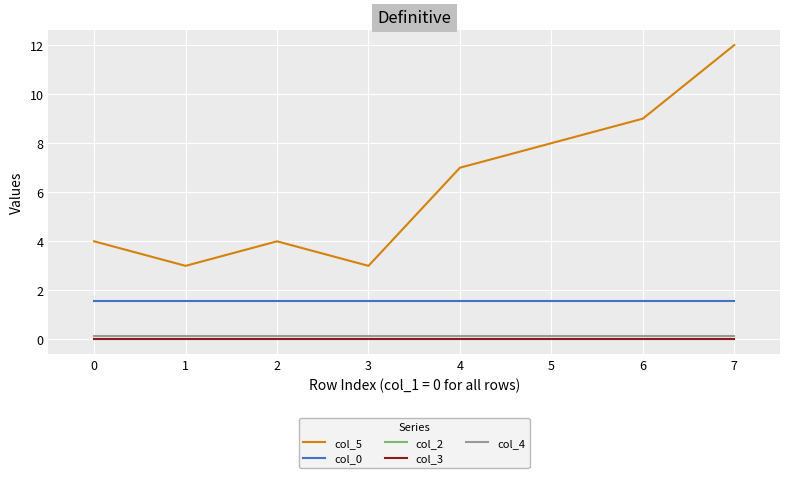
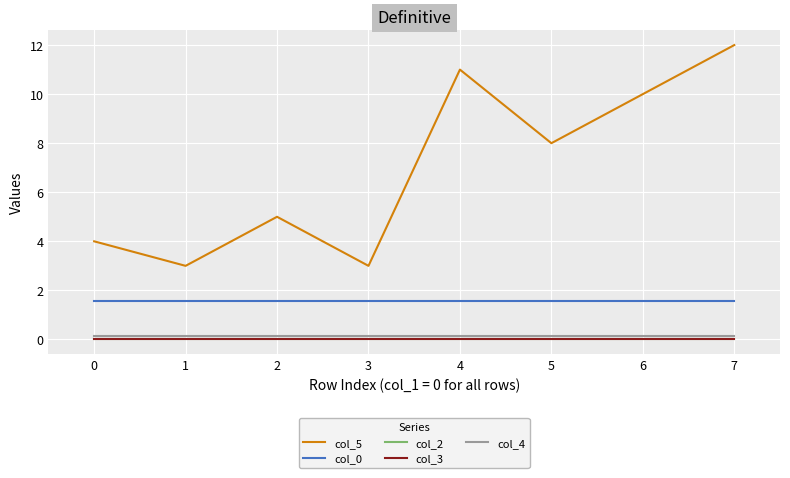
  {
    "col_5": {
      "0": 4,
      "1": 3,
-     "2": 4,
+     "2": 5,
      "3": 3,
-     "4": 7,
+     "4": 11,
      "5": 8,
-     "6": 9,
+     "6": 10,
      "7": 12
    },
    "col_0": {
      "0": 1.6,
      "1": 1.6,
      "2": 1.6,
      "3": 1.6,
      "4": 1.6,
      "5": 1.6,
      "6": 1.6,
      "7": 1.6
    },
    "col_3": {
      "0": 0,
      "1": 0,
      "2": 0,
      "3": 0,
      "4": 0,
      "5": 0,
      "6": 0,
      "7": 0
    },
    "col_4": {
      "0": 0.2,
      "1": 0.2,
      "2": 0.2,
      "3": 0.2,
      "4": 0.2,
      "5": 0.2,
      "6": 0.2,
      "7": 0.2
    }
  }
